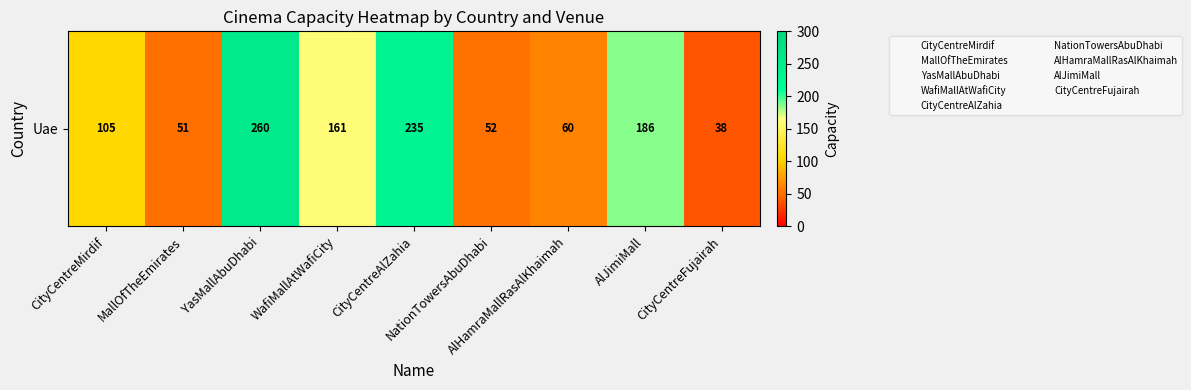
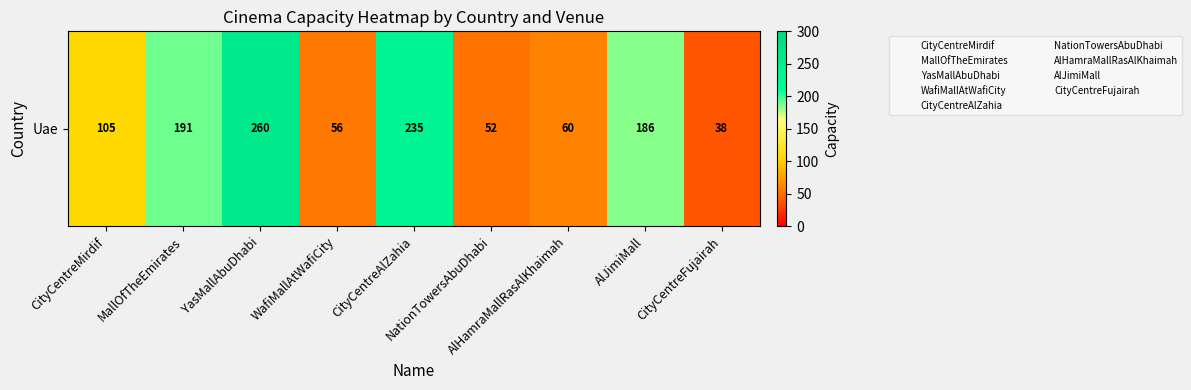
  {
    "Uae": {
      "CityCentreMirdif": 105,
-     "MallOfTheEmirates": 51,
+     "MallOfTheEmirates": 191,
      "YasMallAbuDhabi": 260,
-     "WafiMallAtWafiCity": 161,
+     "WafiMallAtWafiCity": 56,
      "CityCentreAlZahia": 235,
      "NationTowersAbuDhabi": 52,
      "AlHamraMallRasAlKhaimah": 60,
      "AlJimiMall": 186,
      "CityCentreFujairah": 38
    }
  }
